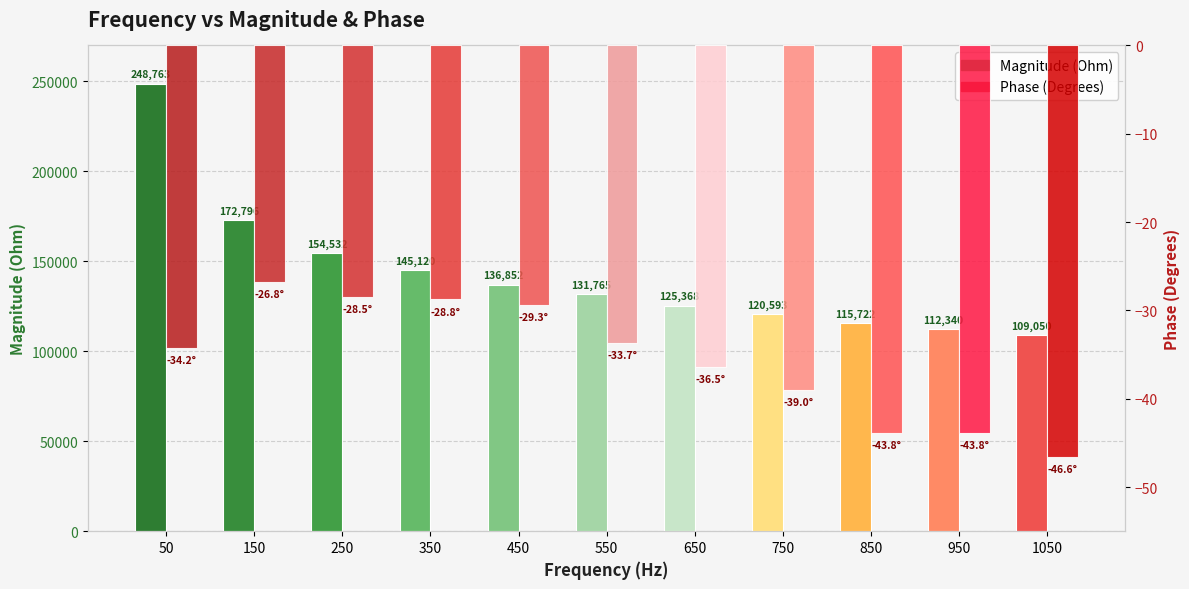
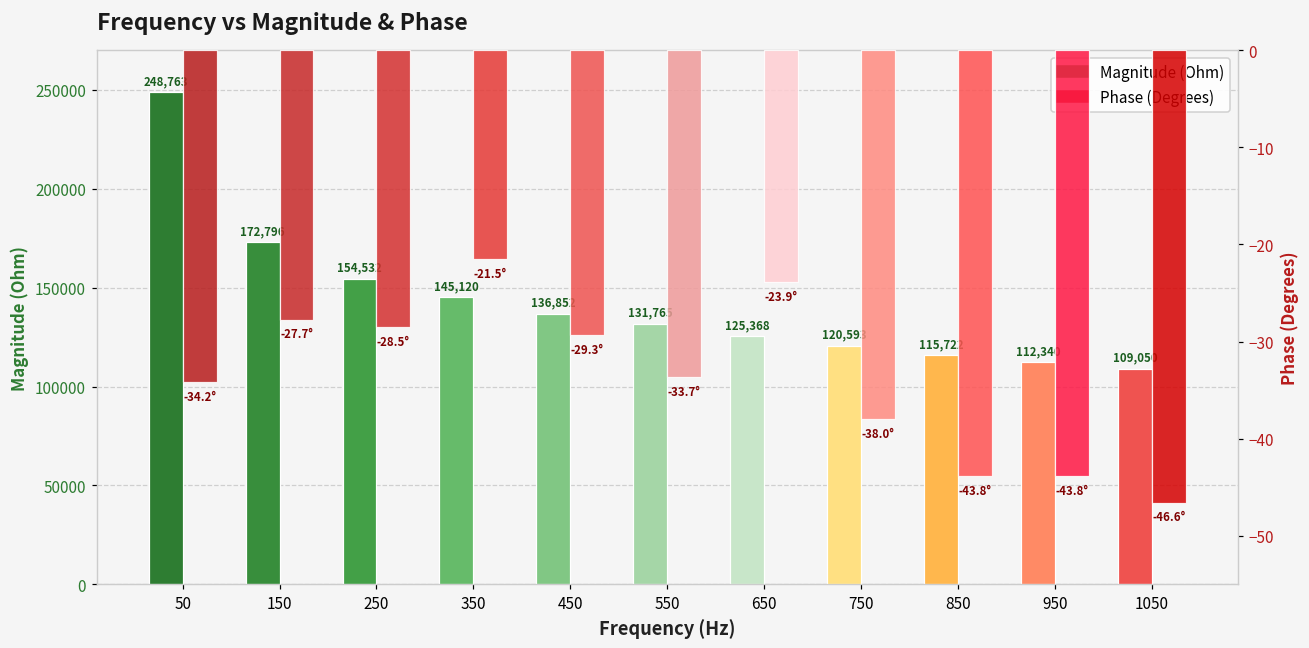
  {
    "Phase (Degrees)": {
      "50": "-34.2°",
-     "150": "-26.8°",
+     "150": "-27.7°",
      "250": "-28.5°",
-     "350": "-28.8°",
+     "350": "-21.5°",
      "450": "-29.3°",
      "550": "-33.7°",
-     "650": "-36.5°",
-     "750": "-39.0°",
+     "650": "-23.9°",
+     "750": "-38.0°",
      "850": "-43.8°",
      "950": "-43.8°",
      "1050": "-46.6°"
    }
  }
